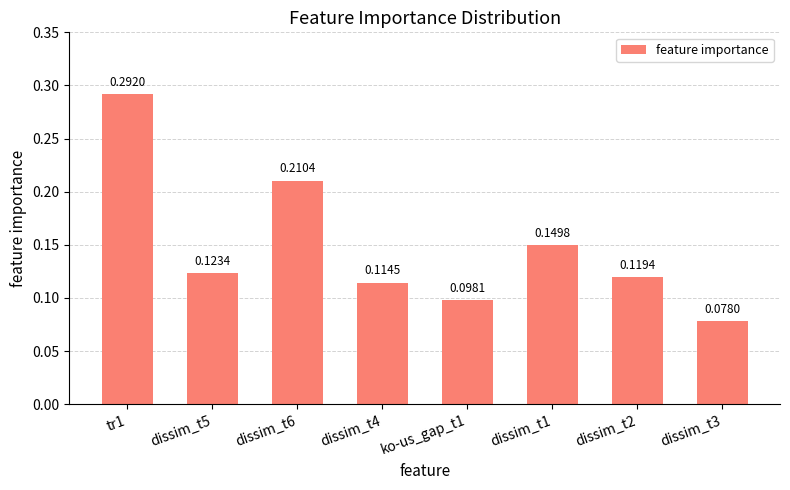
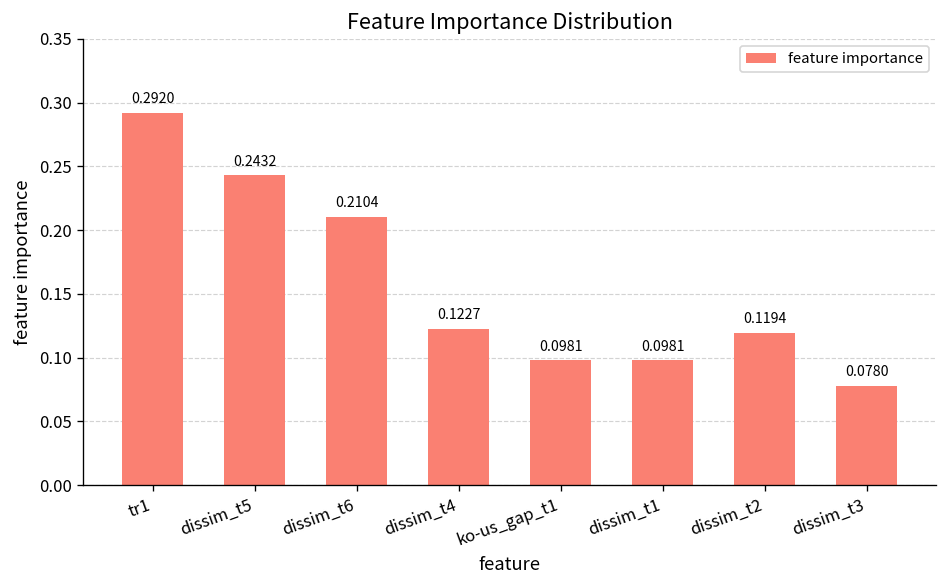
  {
    "tr1": 0.2920,
-   "dissim_t5": 0.1234,
+   "dissim_t5": 0.2432,
    "dissim_t6": 0.2104,
-   "dissim_t4": 0.1145,
+   "dissim_t4": 0.1227,
    "ko-us_gap_t1": 0.0981,
-   "dissim_t1": 0.1498,
+   "dissim_t1": 0.0981,
    "dissim_t2": 0.1194,
    "dissim_t3": 0.0780
  }
